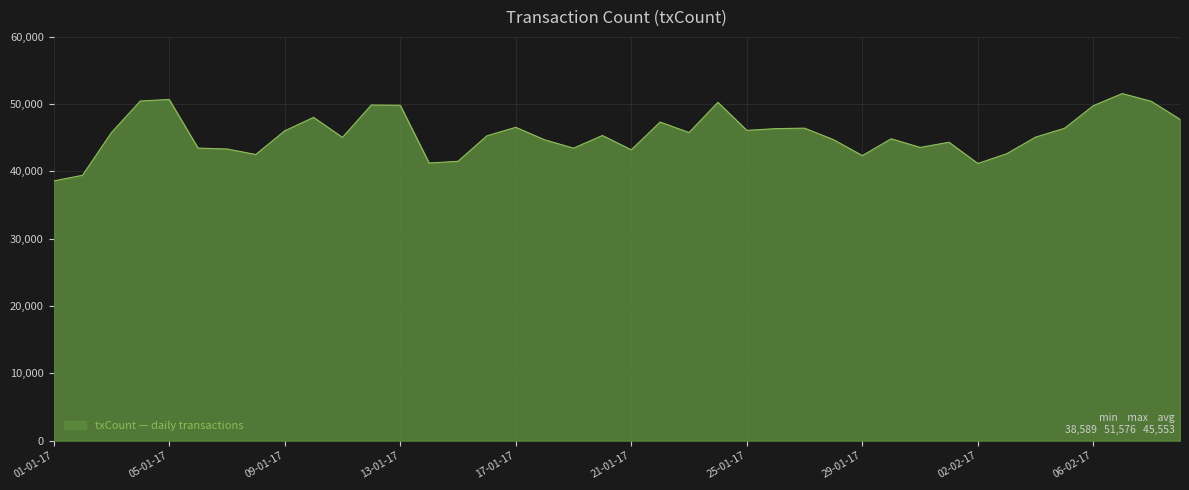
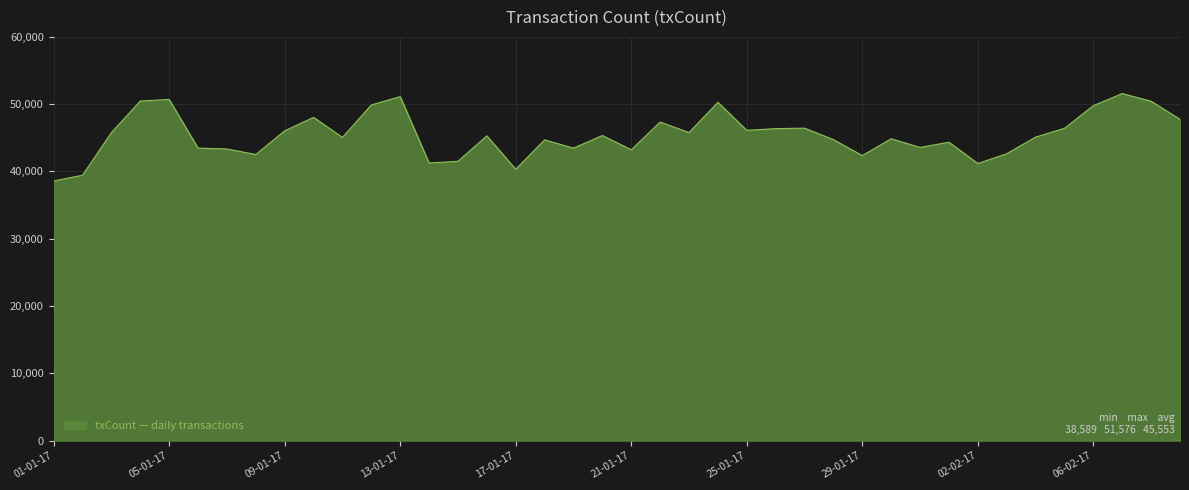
  {
    "01-01-17": "39,000",
    "05-01-17": "51,000",
    "09-01-17": "46,000",
-   "13-01-17": "50,000",
-   "17-01-17": "47,000",
+   "13-01-17": "51,000",
+   "17-01-17": "40,000",
    "21-01-17": "43,000",
    "25-01-17": "46,000",
    "29-01-17": "42,000",
    "02-02-17": "41,000",
    "06-02-17": "50,000"
  }
